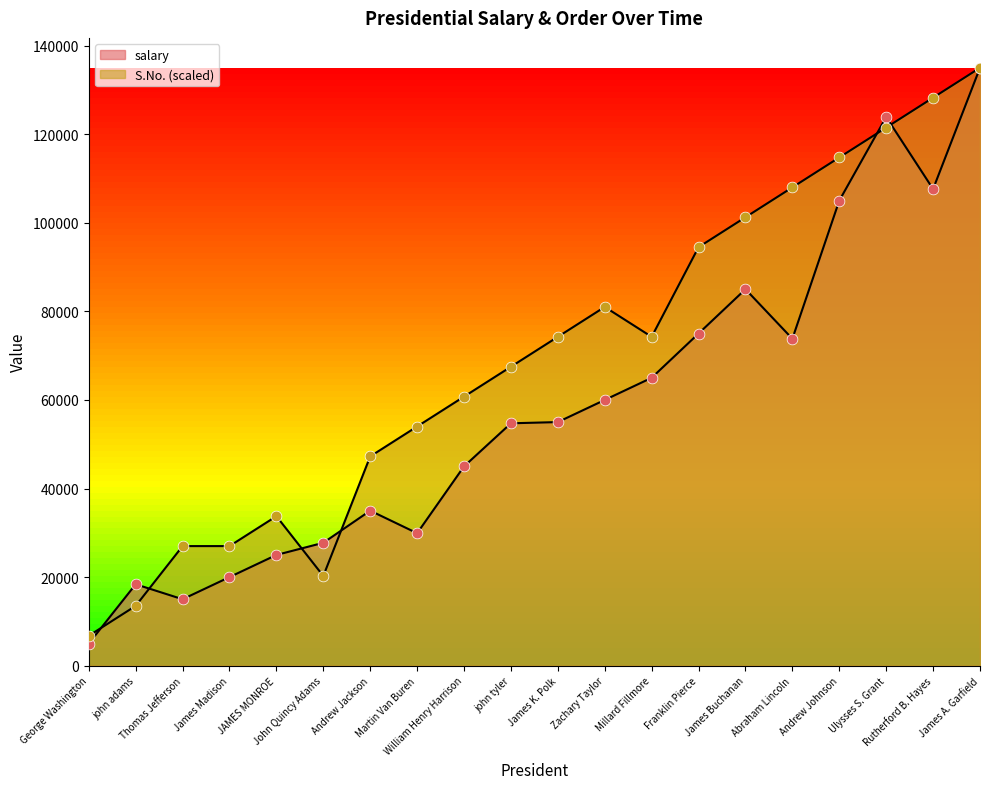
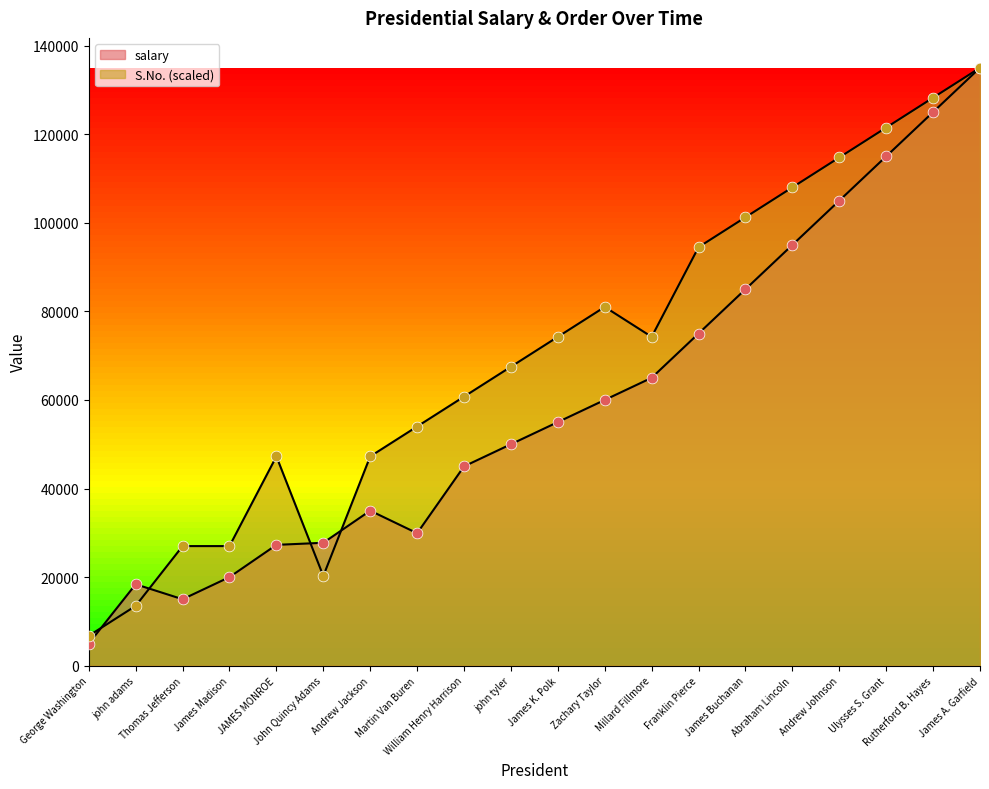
  {
    "salary": {
      "George Washington": 5000,
      "john adams": 18000,
      "Thomas Jefferson": 15000,
      "James Madison": 20000,
-     "JAMES MONROE": 25000,
+     "JAMES MONROE": 27000,
      "John Quincy Adams": 28000,
      "Andrew Jackson": 35000,
      "Martin Van Buren": 30000,
      "William Henry Harrison": 45000,
-     "john tyler": 55000,
+     "john tyler": 50000,
      "James K. Polk": 55000,
      "Zachary Taylor": 60000,
      "Millard Fillmore": 65000,
      "Franklin Pierce": 75000,
      "James Buchanan": 85000,
-     "Abraham Lincoln": 74000,
+     "Abraham Lincoln": 95000,
      "Andrew Johnson": 105000,
-     "Ulysses S. Grant": 124000,
-     "Rutherford B. Hayes": 108000
+     "Ulysses S. Grant": 115000,
+     "Rutherford B. Hayes": 125000
    },
    "S.No. (scaled)": {
      "George Washington": 7000,
      "john adams": 14000,
      "Thomas Jefferson": 27000,
      "James Madison": 27000,
-     "JAMES MONROE": 34000,
+     "JAMES MONROE": 47000,
      "John Quincy Adams": 20000,
      "Andrew Jackson": 47000,
      "Martin Van Buren": 54000,
      "William Henry Harrison": 61000,
      "john tyler": 68000,
      "James K. Polk": 74000,
      "Zachary Taylor": 81000,
      "Millard Fillmore": 74000,
      "Franklin Pierce": 95000,
      "James Buchanan": 101000,
      "Abraham Lincoln": 108000,
      "Andrew Johnson": 115000,
      "Ulysses S. Grant": 122000,
      "Rutherford B. Hayes": 128000
    }
  }
